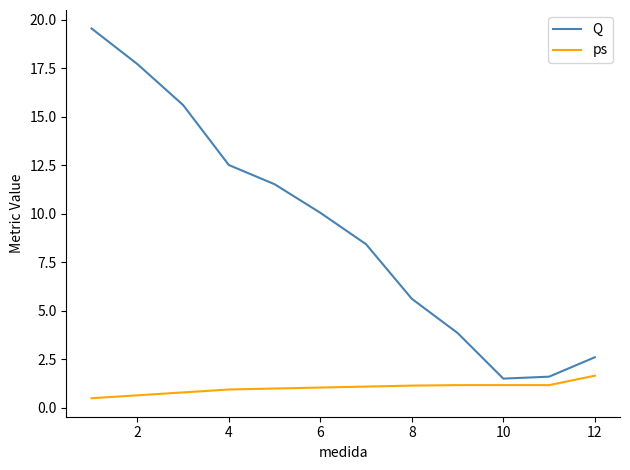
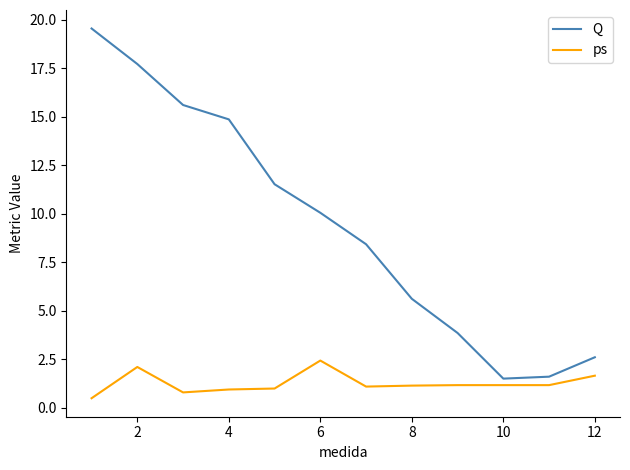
  {
    "Q": {
      "2": 17.7,
-     "4": 12.5,
+     "4": 14.9,
      "6": 10.1,
      "8": 5.6,
      "10": 1.5,
      "12": 2.6
    },
    "ps": {
-     "2": 0.7,
+     "2": 2.1,
      "4": 1.0,
-     "6": 1.1,
+     "6": 2.4,
      "8": 1.2,
      "10": 1.2,
      "12": 1.7
    }
  }
